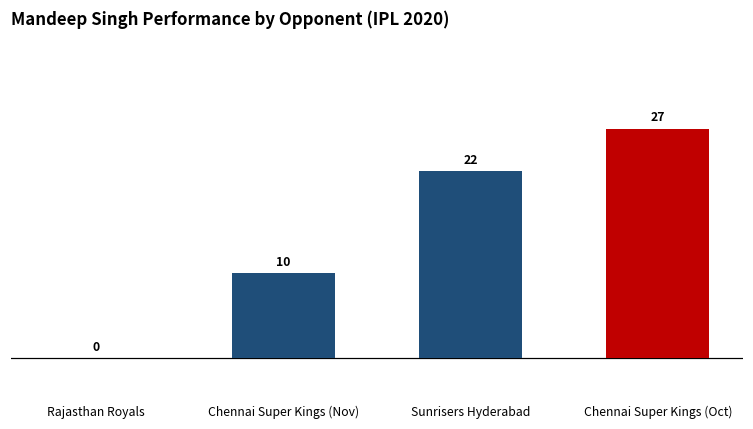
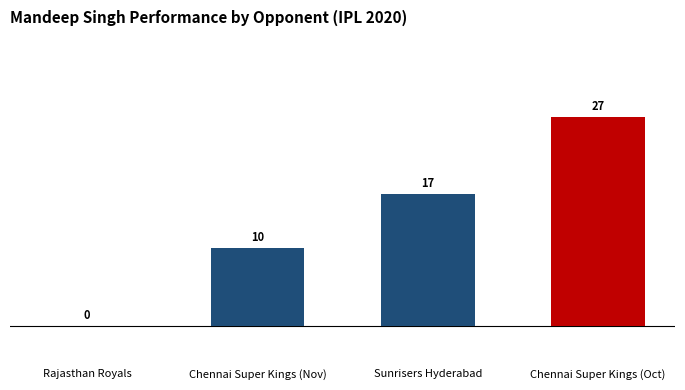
  {
    "Rajasthan Royals": 0,
    "Chennai Super Kings (Nov)": 10,
-   "Sunrisers Hyderabad": 22,
+   "Sunrisers Hyderabad": 17,
    "Chennai Super Kings (Oct)": 27
  }
